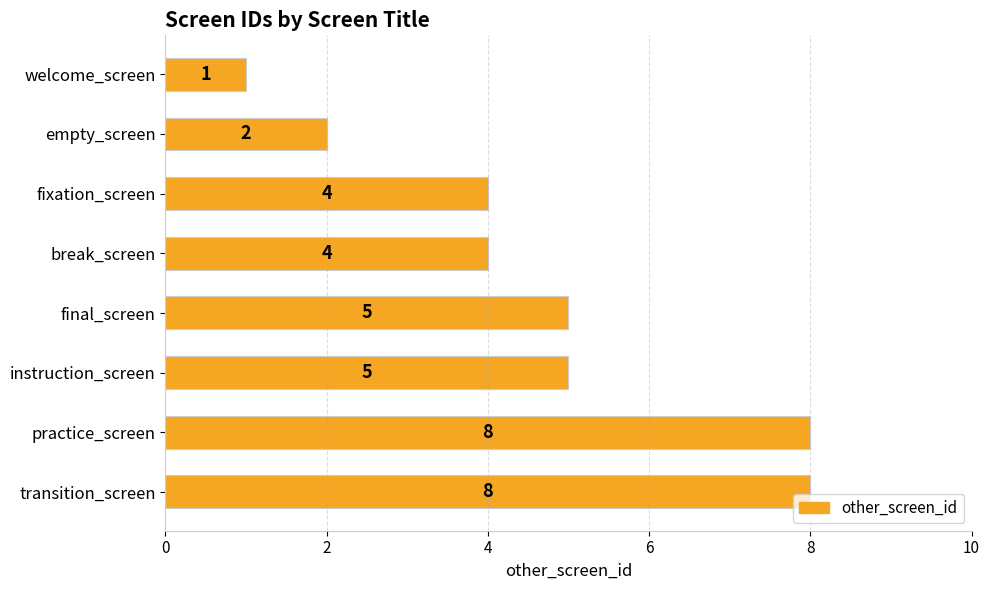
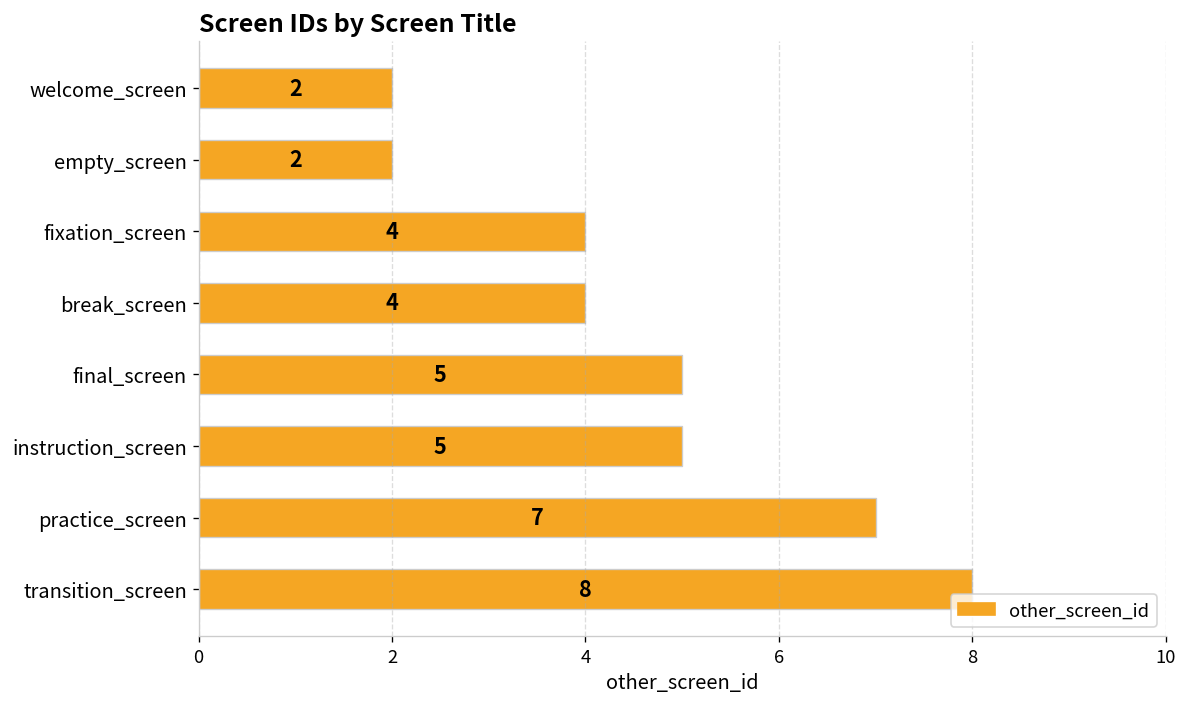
  {
-   "welcome_screen": 1,
+   "welcome_screen": 2,
    "empty_screen": 2,
    "fixation_screen": 4,
    "break_screen": 4,
    "final_screen": 5,
    "instruction_screen": 5,
-   "practice_screen": 8,
+   "practice_screen": 7,
    "transition_screen": 8
  }
